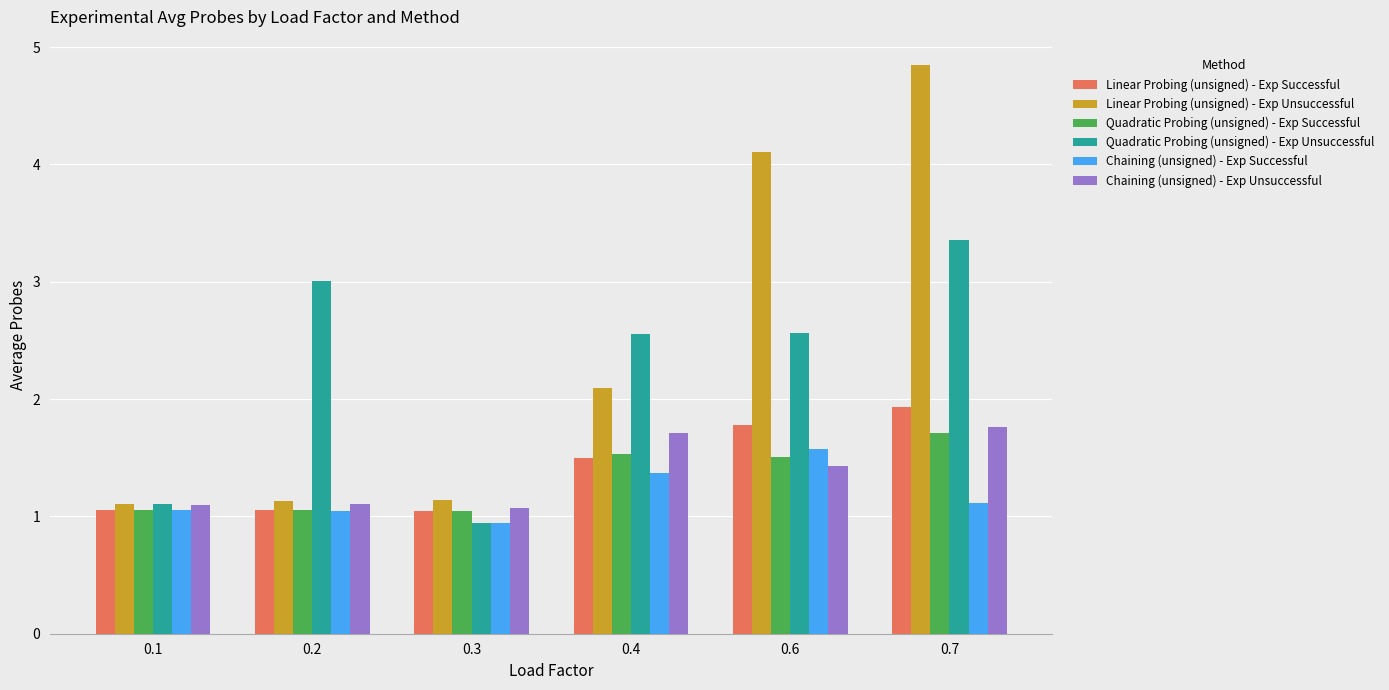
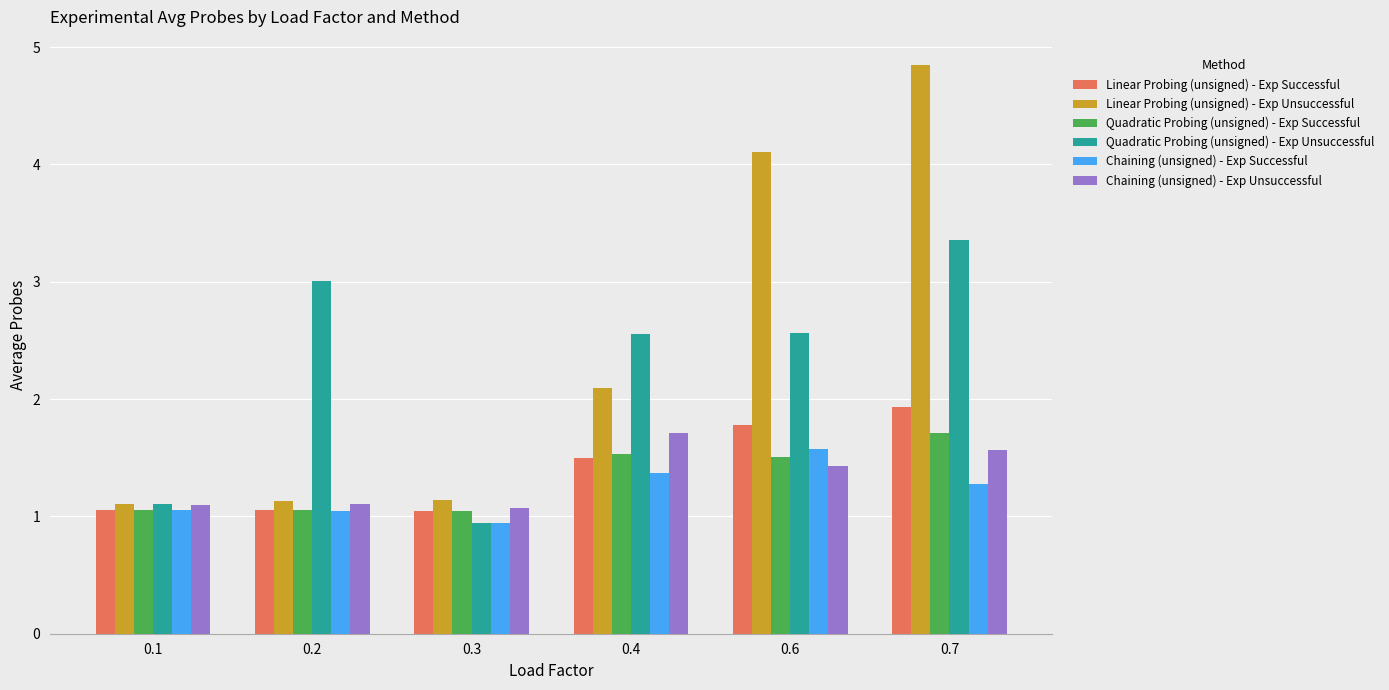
  {
    "Linear Probing (unsigned) - Exp Successful": {
      "0.1": 1.05,
      "0.2": 1.06,
      "0.3": 1.05,
      "0.4": 1.50,
      "0.6": 1.78,
      "0.7": 1.93
    },
    "Linear Probing (unsigned) - Exp Unsuccessful": {
      "0.1": 1.10,
      "0.2": 1.13,
      "0.3": 1.14,
      "0.4": 2.09,
      "0.6": 4.11,
      "0.7": 4.84
    },
    "Quadratic Probing (unsigned) - Exp Successful": {
      "0.1": 1.05,
      "0.2": 1.06,
      "0.3": 1.05,
      "0.4": 1.53,
      "0.6": 1.51,
      "0.7": 1.71
    },
    "Quadratic Probing (unsigned) - Exp Unsuccessful": {
      "0.1": 1.10,
      "0.2": 3.01,
      "0.3": 0.95,
      "0.4": 2.55,
      "0.6": 2.56,
      "0.7": 3.35
    },
    "Chaining (unsigned) - Exp Successful": {
      "0.1": 1.05,
      "0.2": 1.05,
      "0.3": 0.94,
      "0.4": 1.37,
      "0.6": 1.58,
-     "0.7": 1.12
+     "0.7": 1.28
    },
    "Chaining (unsigned) - Exp Unsuccessful": {
      "0.1": 1.10,
      "0.2": 1.11,
      "0.3": 1.07,
      "0.4": 1.71,
      "0.6": 1.43,
-     "0.7": 1.76
+     "0.7": 1.56
    }
  }
